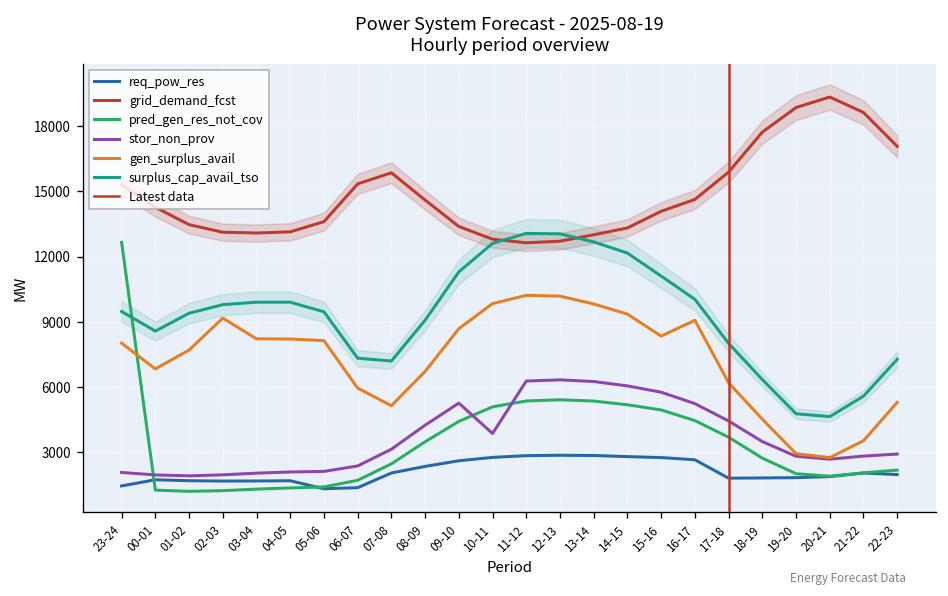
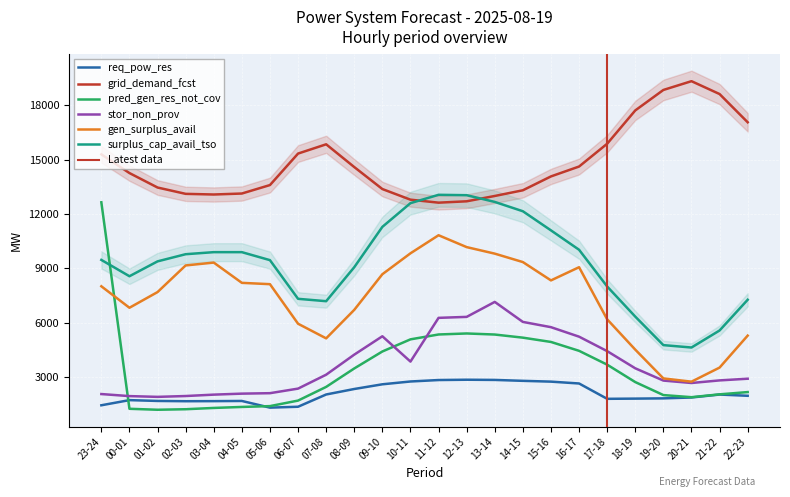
  {
    "req_pow_res": {
      "23-24": 1500,
      "00-01": 1700,
      "01-02": 1700,
      "02-03": 1700,
      "03-04": 1700,
      "04-05": 1700,
      "06-07": 1400,
      "07-08": 2100,
      "08-09": 2400,
      "09-10": 2600,
      "10-11": 2800,
      "11-12": 2800,
      "12-13": 2900,
      "13-14": 2900,
      "14-15": 2800,
      "15-16": 2800,
      "16-17": 2700,
      "17-18": 1800,
      "18-19": 1800,
      "19-20": 1800,
      "22-23": 2000
    },
    "stor_non_prov": {
      "23-24": 2100,
      "00-01": 2000,
      "01-02": 1900,
      "02-03": 2000,
      "03-04": 2000,
      "04-05": 2100,
      "05-06": 2100,
      "06-07": 2400,
      "07-08": 3100,
      "08-09": 4200,
      "09-10": 5300,
      "10-11": 3900,
      "11-12": 6300,
      "12-13": 6300,
-     "13-14": 6300,
+     "13-14": 7200,
      "14-15": 6100,
      "15-16": 5800,
      "16-17": 5200,
      "17-18": 4400,
      "18-19": 3500,
      "21-22": 2800,
      "22-23": 2900
    },
    "gen_surplus_avail": {
      "23-24": 8000,
      "00-01": 6800,
      "01-02": 7700,
      "02-03": 9200,
-     "03-04": 8200,
+     "03-04": 9300,
      "04-05": 8200,
      "05-06": 8100,
      "06-07": 6000,
      "07-08": 5100,
      "08-09": 6700,
      "09-10": 8700,
      "10-11": 9800,
-     "11-12": 10200,
+     "11-12": 10800,
      "12-13": 10200,
      "13-14": 9800,
      "14-15": 9400,
      "15-16": 8300,
      "16-17": 9100,
      "17-18": 6200,
      "18-19": 4500,
      "21-22": 3500,
      "22-23": 5300
    }
  }
